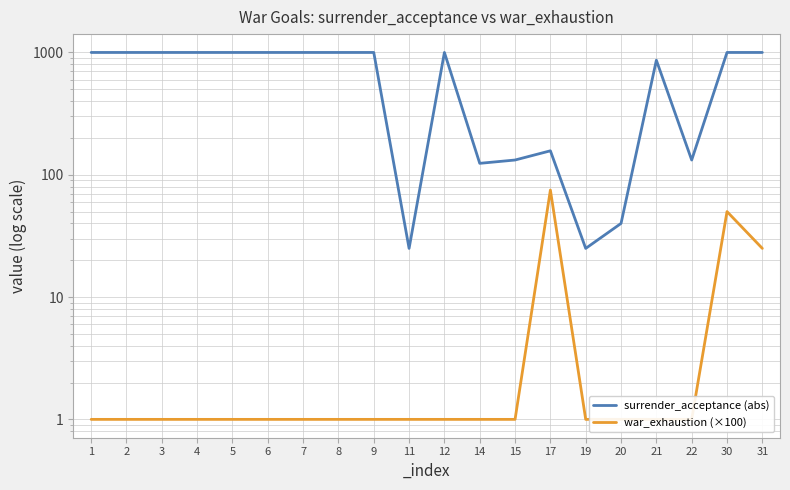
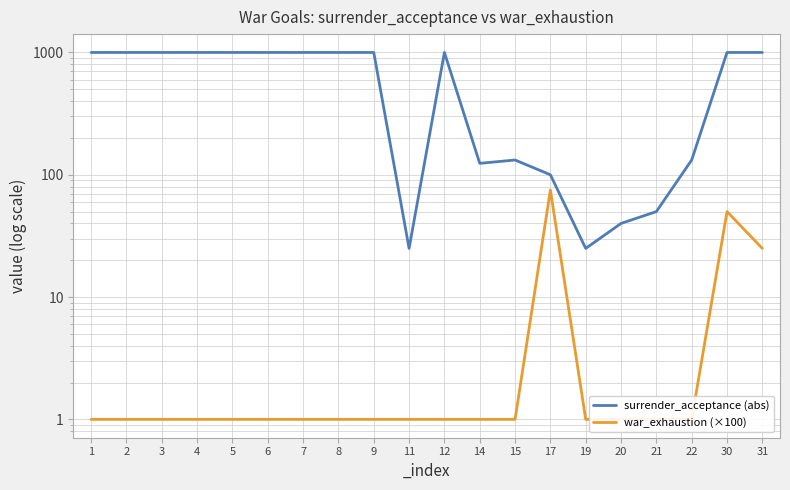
  {
    "surrender_acceptance (abs)": {
      "1": 1000,
      "2": 1000,
      "3": 1000,
      "4": 1000,
      "5": 1000,
      "6": 1000,
      "7": 1000,
      "8": 1000,
      "9": 1000,
      "11": 25,
      "12": 1000,
      "14": 120,
      "15": 130,
-     "17": 160,
+     "17": 100,
      "19": 25,
      "20": 40,
-     "21": 900,
+     "21": 50,
      "22": 130,
      "30": 1000,
      "31": 1000
    },
    "war_exhaustion (×100)": {
      "1": 1,
      "2": 1,
      "3": 1,
      "4": 1,
      "5": 1,
      "6": 1,
      "7": 1,
      "8": 1,
      "9": 1,
      "11": 1,
      "12": 1,
      "14": 1,
      "15": 1,
      "17": 80,
      "19": 1,
      "30": 50,
      "31": 25
    }
  }
